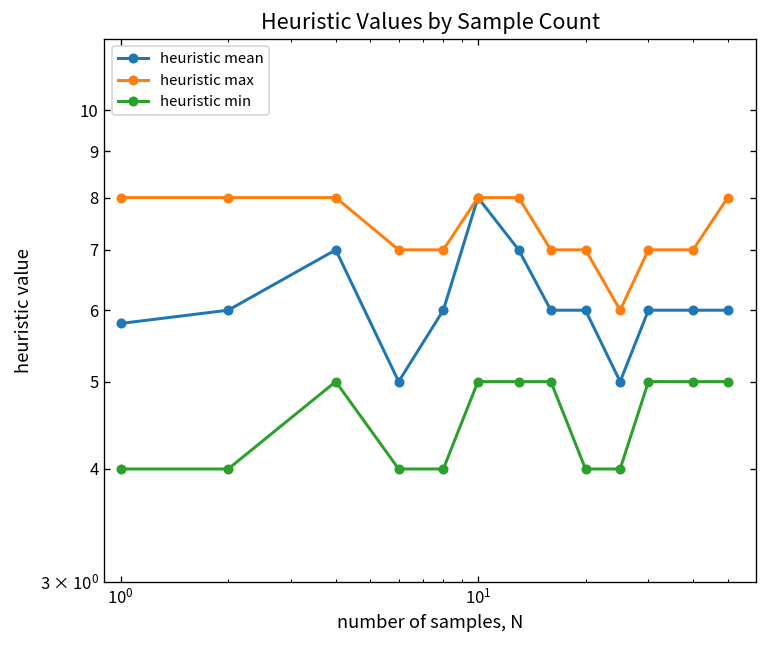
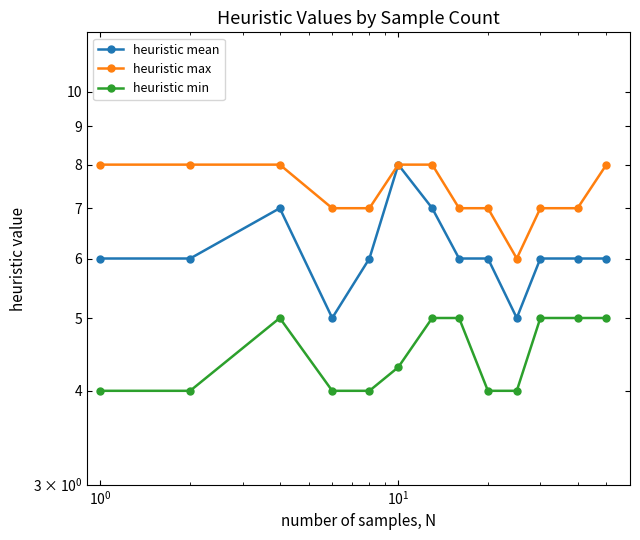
  {
    "heuristic mean": {
-     "10^0": 5.8
+     "10^0": 6.0
    },
    "heuristic max": {
      "10^0": 8.0
    },
    "heuristic min": {
      "10^0": 4.0,
-     "10^1": 5.0
+     "10^1": 4.3
    }
  }
